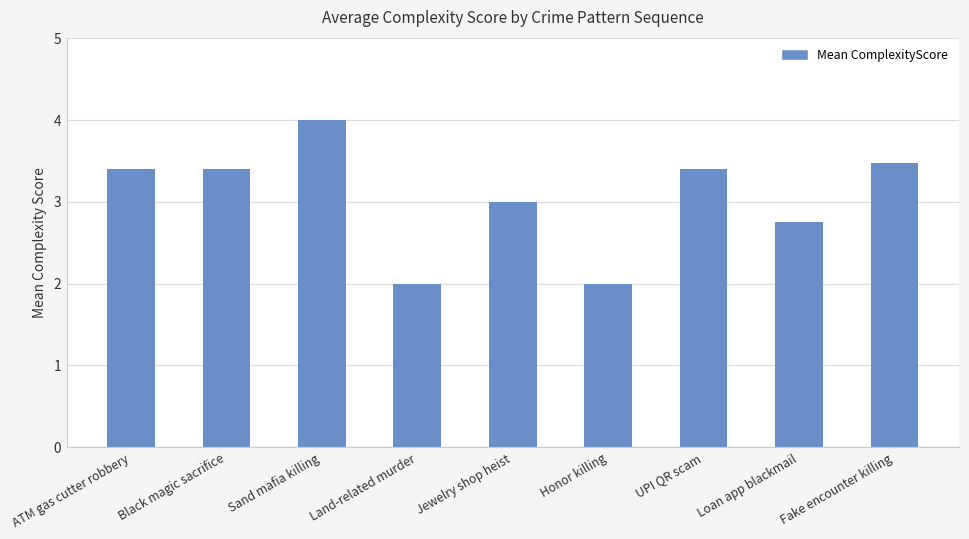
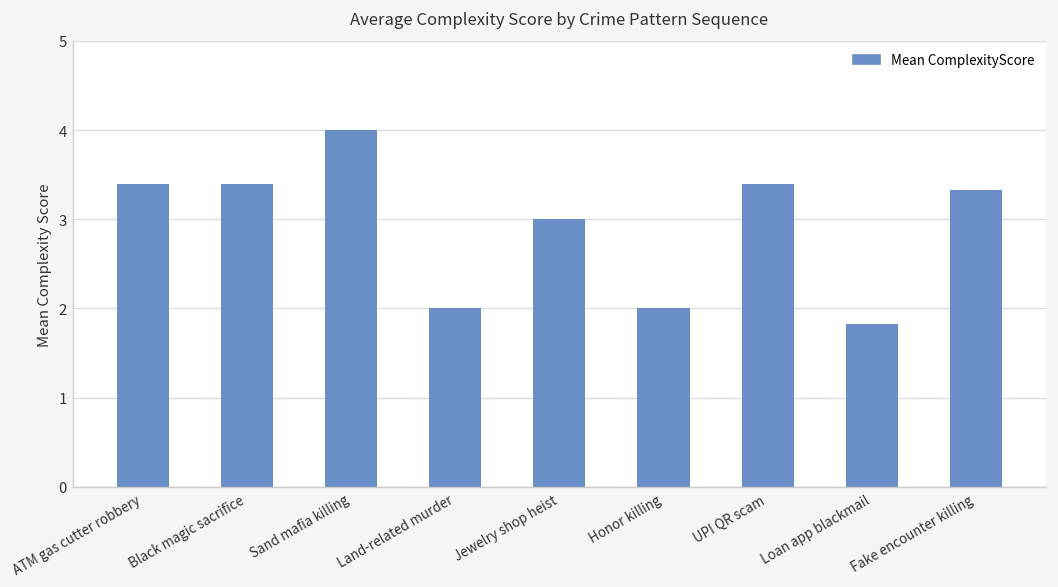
  {
    "ATM gas cutter robbery": 3.4,
    "Black magic sacrifice": 3.4,
    "Sand mafia killing": 4.0,
    "Land-related murder": 2.0,
    "Jewelry shop heist": 3.0,
    "Honor killing": 2.0,
    "UPI QR scam": 3.4,
-   "Loan app blackmail": 2.8,
-   "Fake encounter killing": 3.5
+   "Loan app blackmail": 1.8,
+   "Fake encounter killing": 3.3
  }
